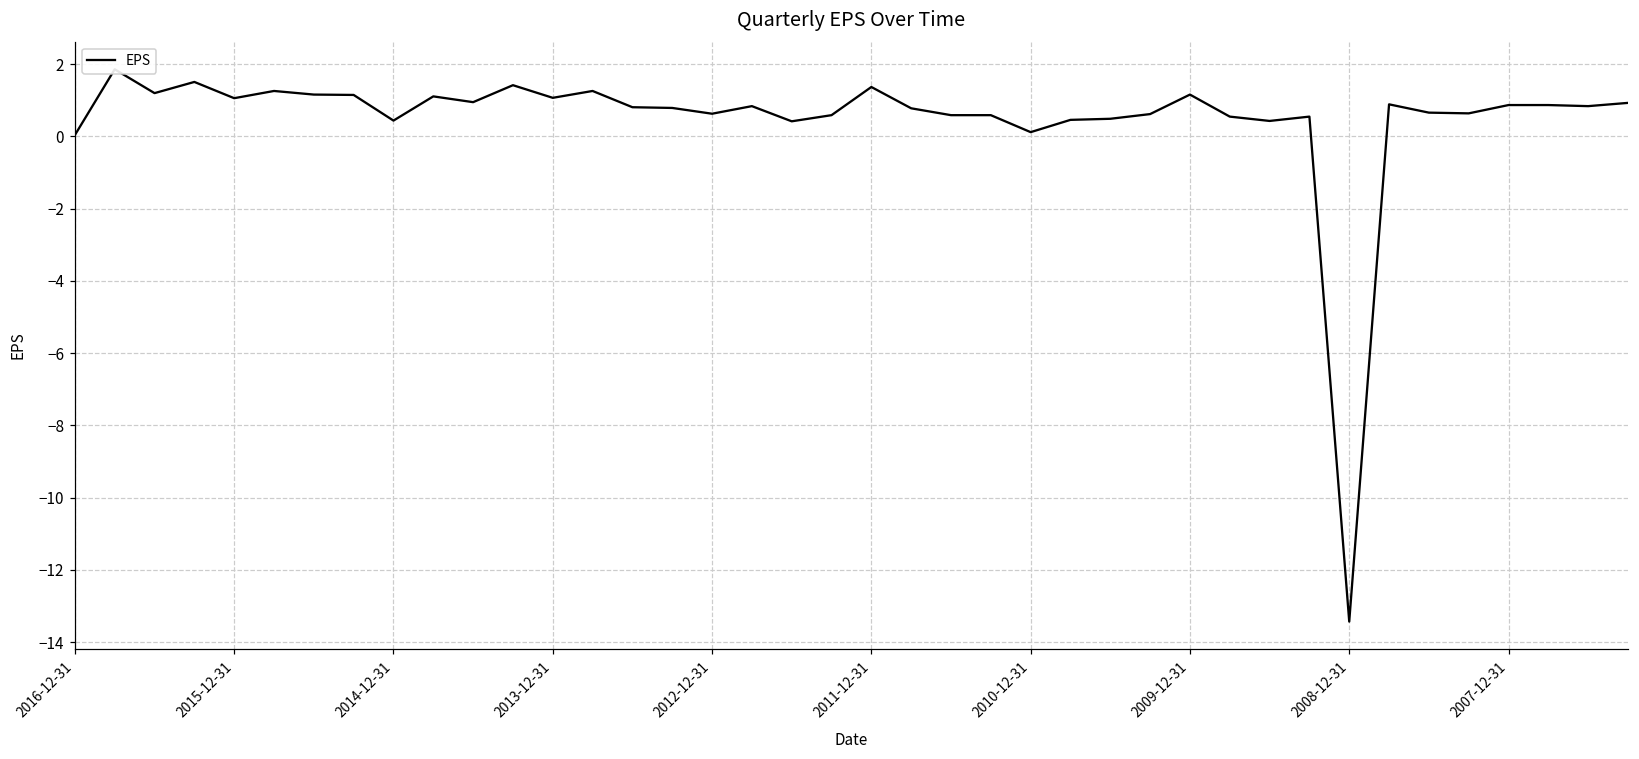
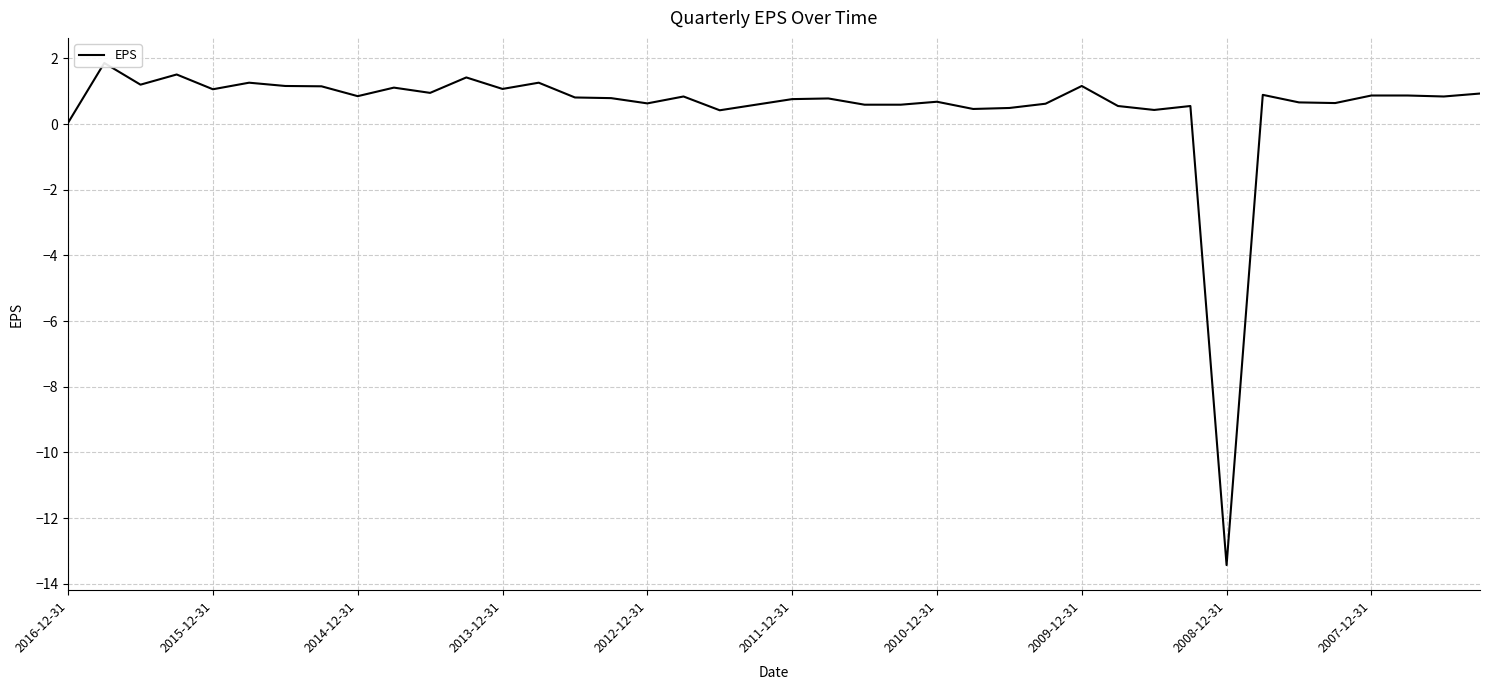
  {
    "2016-12-31": 0.0,
    "2015-12-31": 1.1,
-   "2014-12-31": 0.4,
+   "2014-12-31": 0.9,
    "2013-12-31": 1.1,
    "2012-12-31": 0.6,
-   "2011-12-31": 1.4,
-   "2010-12-31": 0.1,
+   "2011-12-31": 0.8,
+   "2010-12-31": 0.7,
    "2009-12-31": 1.2,
    "2008-12-31": -13.4,
    "2007-12-31": 0.9
  }
